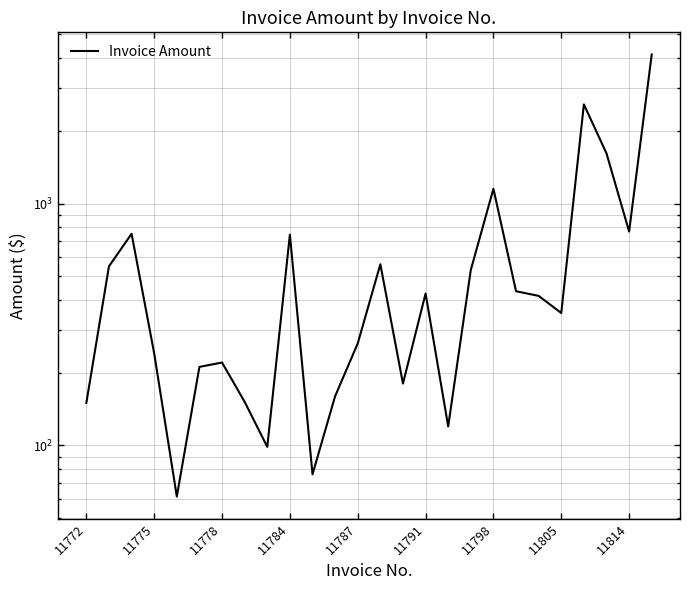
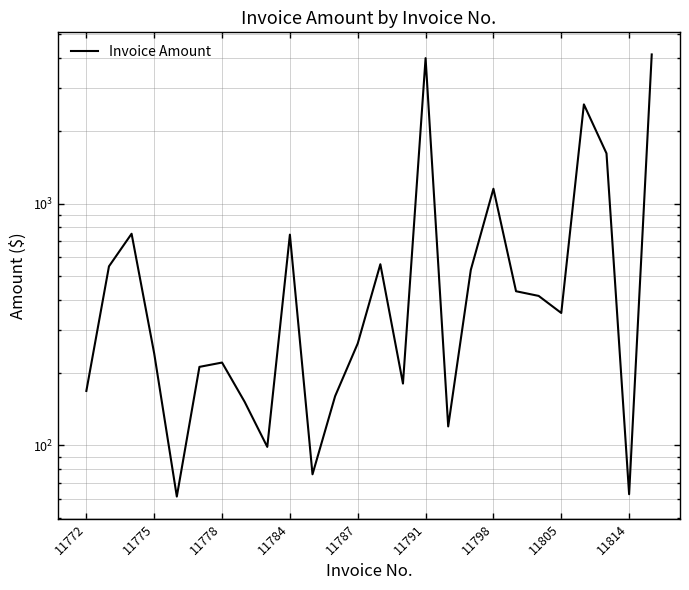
  {
-   "11772": 150,
+   "11772": 170,
    "11775": 240,
    "11778": 220,
    "11784": 740,
    "11787": 260,
-   "11791": 420,
+   "11791": 4000,
    "11798": 1200,
    "11805": 350,
-   "11814": 770
+   "11814": 63
  }
